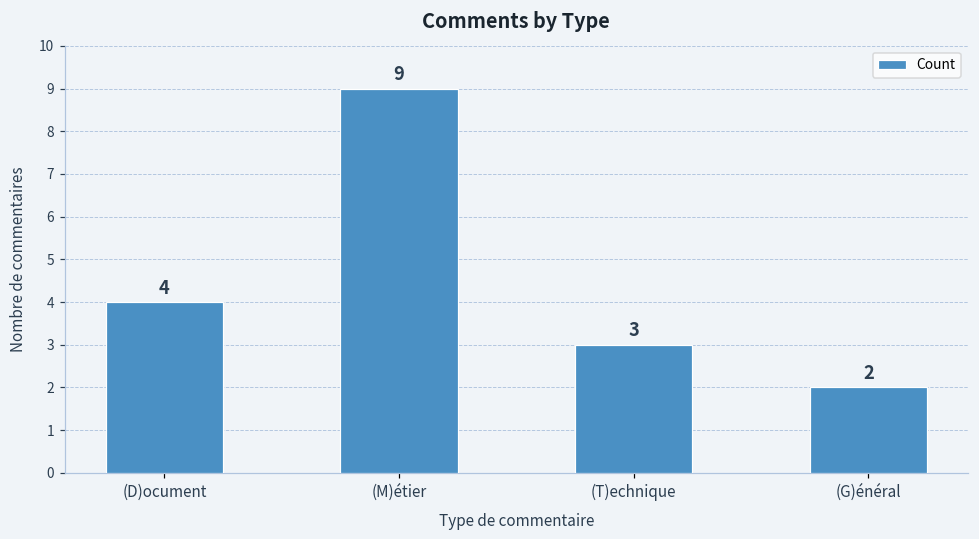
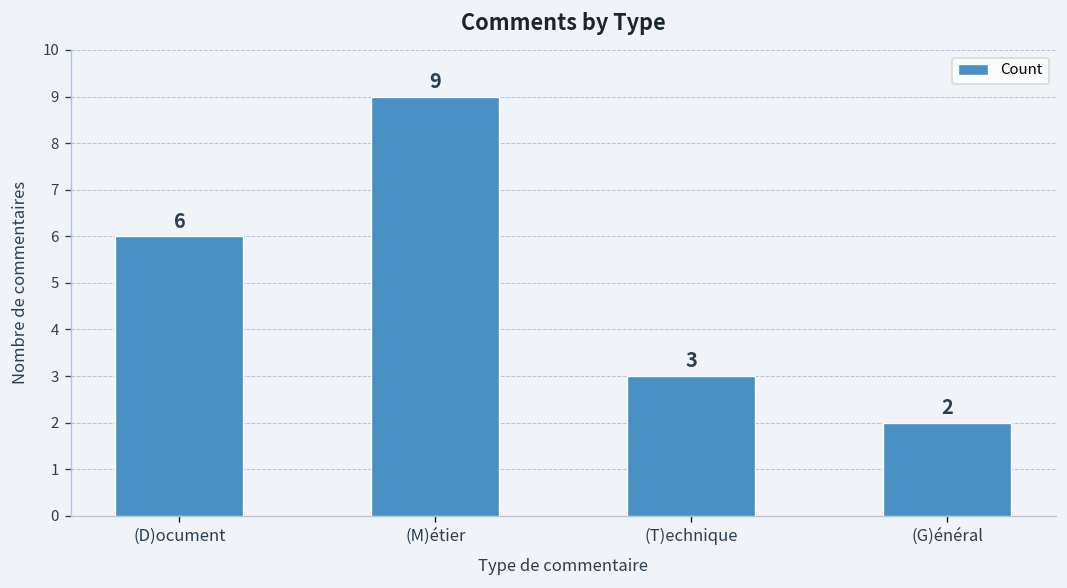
  {
-   "(D)ocument": 4,
+   "(D)ocument": 6,
    "(M)étier": 9,
    "(T)echnique": 3,
    "(G)énéral": 2
  }
